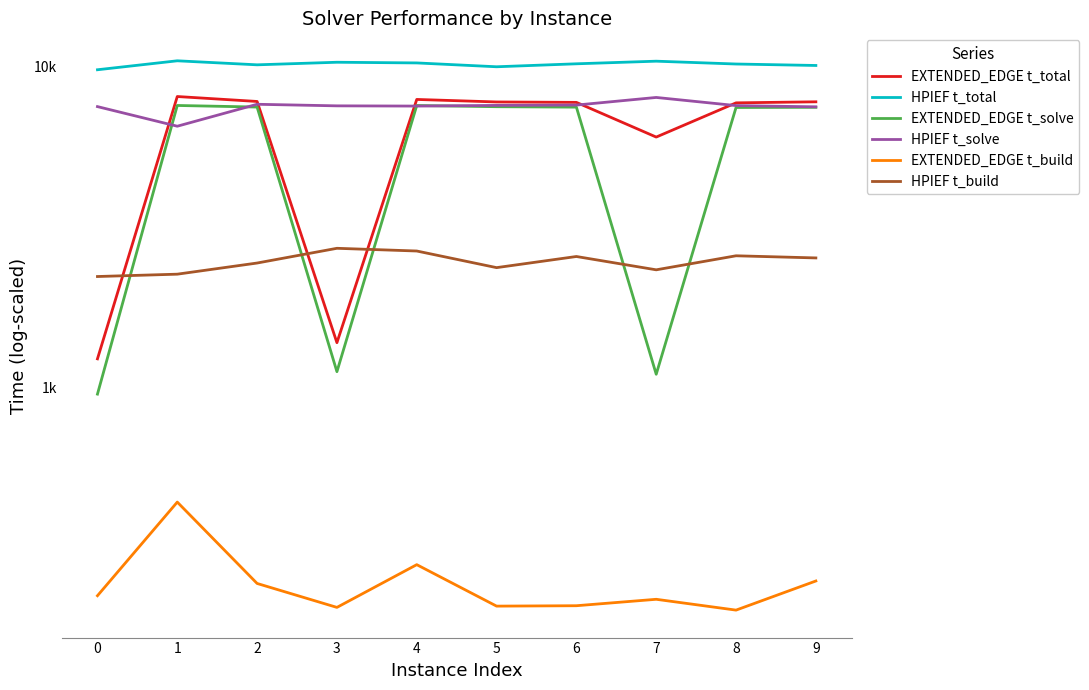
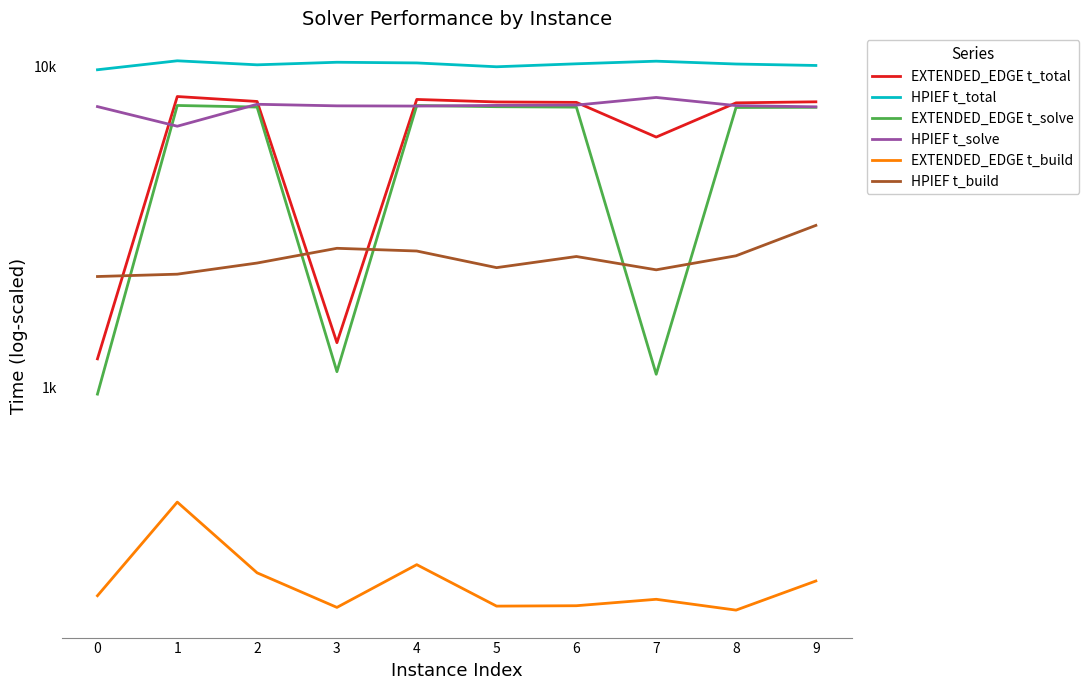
  {
    "EXTENDED_EDGE t_total": {
      "0": 1230,
      "1": 8100,
      "2": 7800,
      "3": 1380,
      "4": 7900,
      "5": 7800,
      "6": 7700,
      "7": 6000,
      "8": 7700,
      "9": 7800
    },
    "HPIEF t_total": {
      "0": 9800,
      "1": 10400,
      "2": 10100,
      "3": 10300,
      "4": 10300,
      "5": 10000,
      "6": 10200,
      "7": 10400,
      "8": 10200,
      "9": 10100
    },
    "EXTENDED_EDGE t_solve": {
      "0": 960,
      "1": 7600,
      "2": 7500,
      "3": 1120,
      "7": 1100
    },
    "HPIEF t_solve": {
      "0": 7500,
      "1": 6500,
      "2": 7600,
      "3": 7600,
      "7": 8000
    },
    "EXTENDED_EDGE t_build": {
      "0": 230,
      "1": 440,
-     "2": 250,
+     "2": 270,
      "3": 210,
      "4": 280,
      "5": 210,
      "6": 210,
      "7": 220,
      "8": 200,
      "9": 250
    },
    "HPIEF t_build": {
      "0": 2200,
      "1": 2300,
      "2": 2400,
      "3": 2700,
      "4": 2700,
      "5": 2400,
      "6": 2600,
      "7": 2300,
      "8": 2600,
-     "9": 2500
+     "9": 3200
    }
  }
